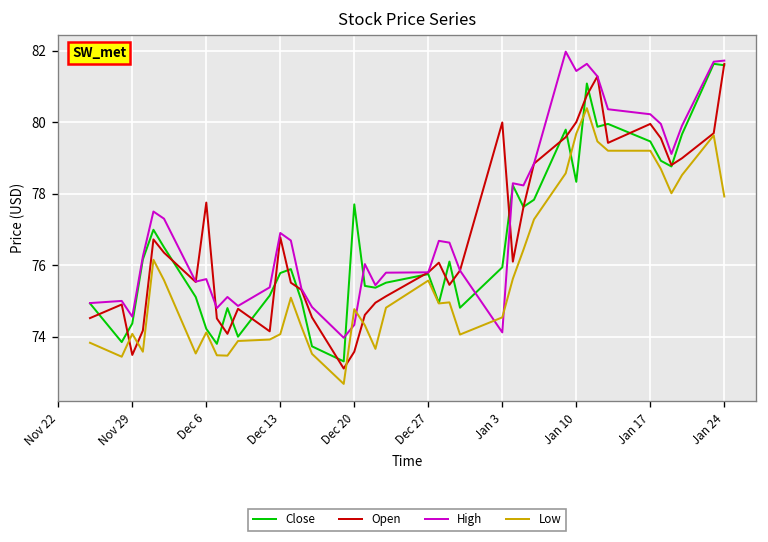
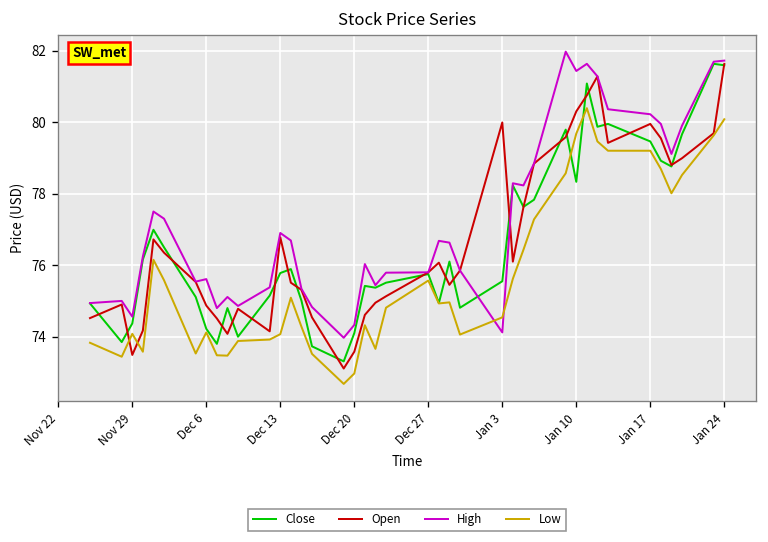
  {
    "Close": {
      "Nov 29": 74.4,
      "Dec 6": 74.2,
      "Dec 13": 75.8,
-     "Dec 20": 77.7,
-     "Jan 3": 75.9,
+     "Dec 20": 74.1,
+     "Jan 3": 75.6,
      "Jan 10": 78.3,
      "Jan 17": 79.5
    },
    "Open": {
      "Nov 29": 73.5,
-     "Dec 6": 77.8,
+     "Dec 6": 74.9,
      "Dec 13": 76.8,
      "Dec 20": 73.6,
      "Jan 3": 80.0,
-     "Jan 10": 80.0,
+     "Jan 10": 80.3,
      "Jan 17": 80.0
    },
    "High": {
      "Nov 29": 74.6,
      "Dec 6": 75.6,
      "Dec 13": 76.9,
      "Dec 20": 74.3,
      "Jan 3": 74.1,
      "Jan 10": 81.4,
      "Jan 17": 80.2,
      "Jan 24": 81.7
    },
    "Low": {
      "Nov 29": 74.1,
      "Dec 6": 74.1,
      "Dec 13": 74.1,
-     "Dec 20": 74.8,
+     "Dec 20": 73.0,
      "Dec 27": 75.6,
      "Jan 3": 74.5,
      "Jan 10": 79.7,
      "Jan 17": 79.2,
-     "Jan 24": 77.9
+     "Jan 24": 80.1
    }
  }
